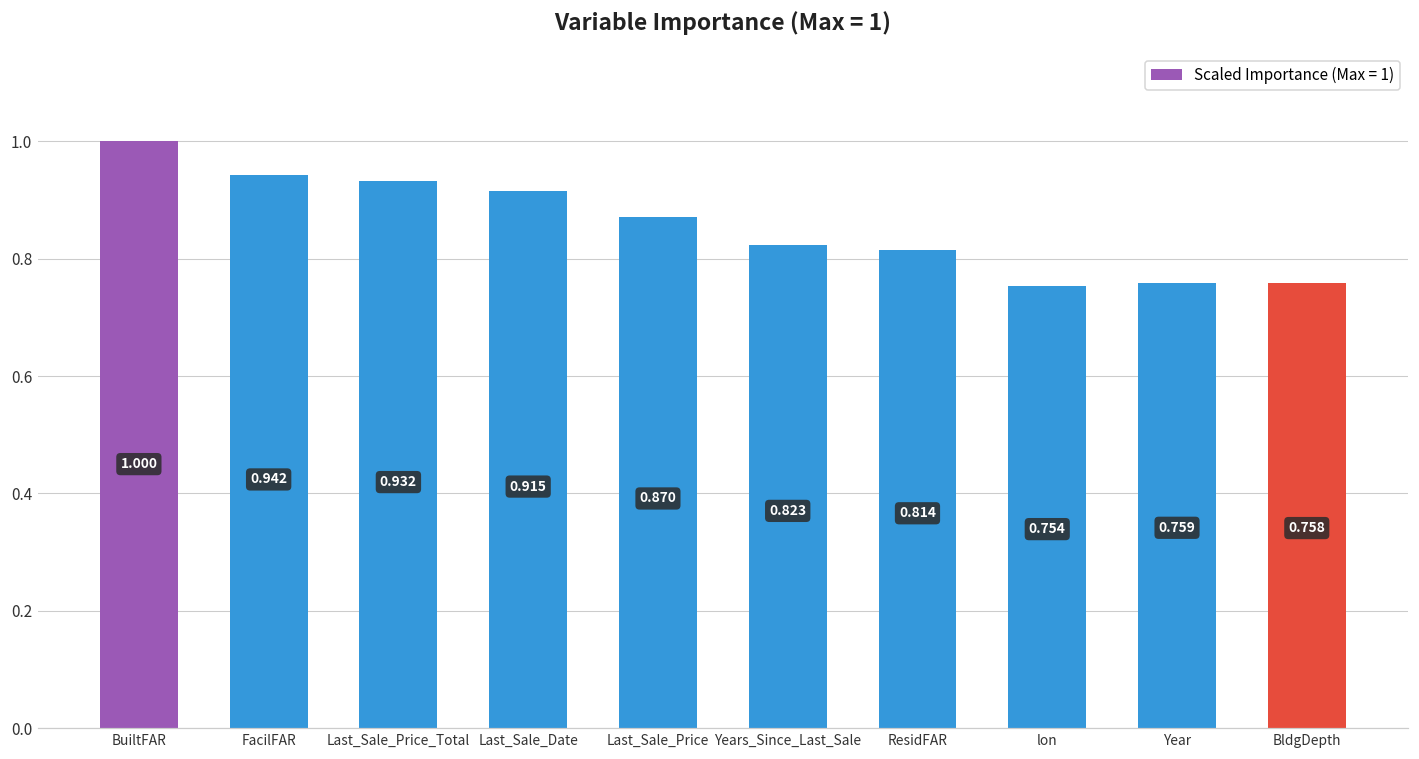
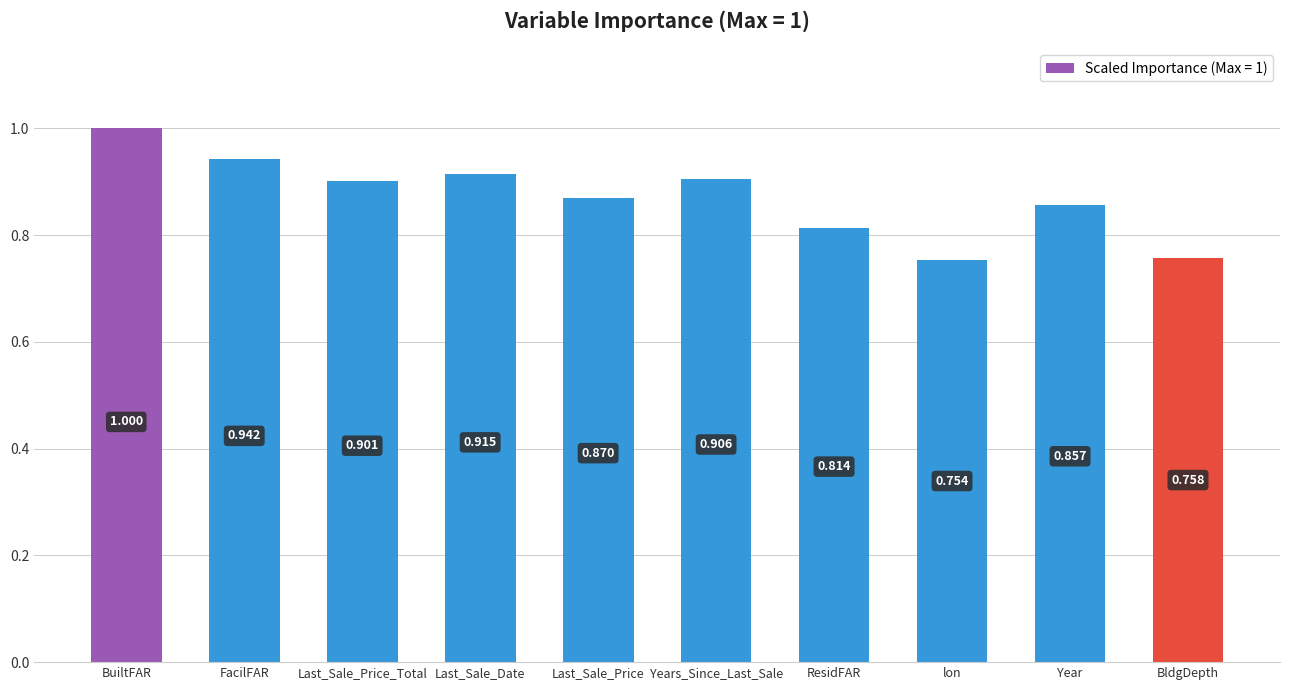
  {
-   "Last_Sale_Price_Total": 0.932,
-   "Years_Since_Last_Sale": 0.823,
-   "Year": 0.759
+   "Last_Sale_Price_Total": 0.901,
+   "Years_Since_Last_Sale": 0.906,
+   "Year": 0.857
  }
